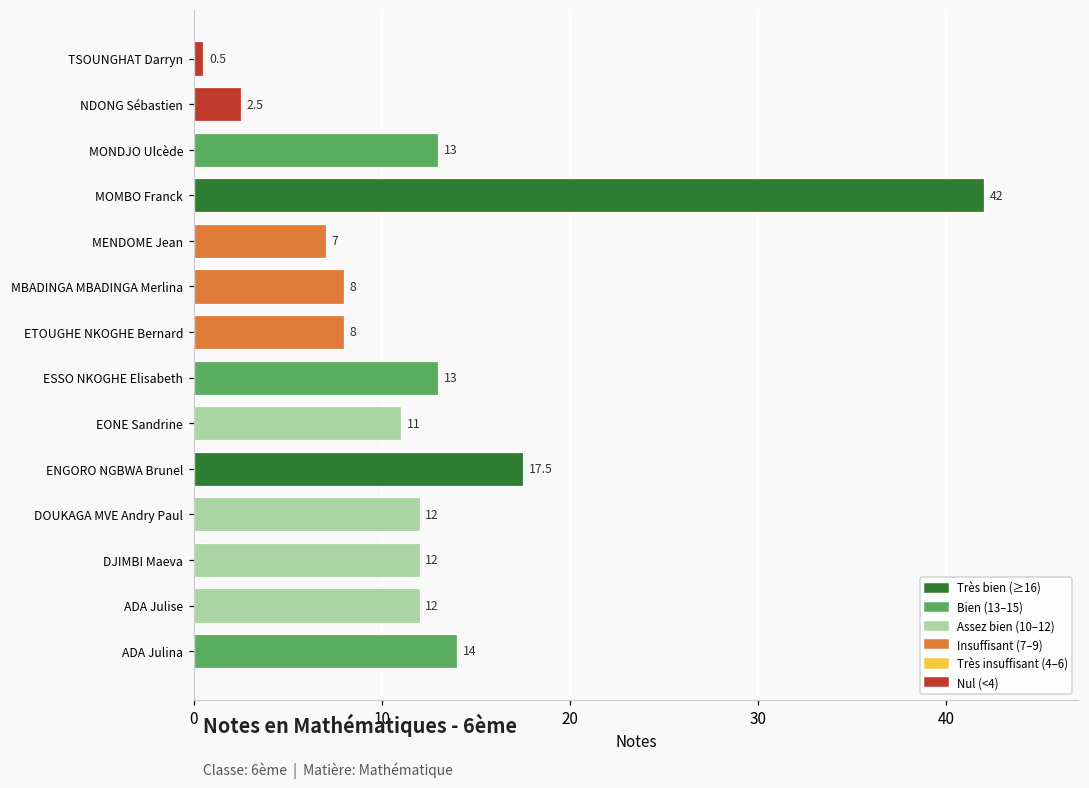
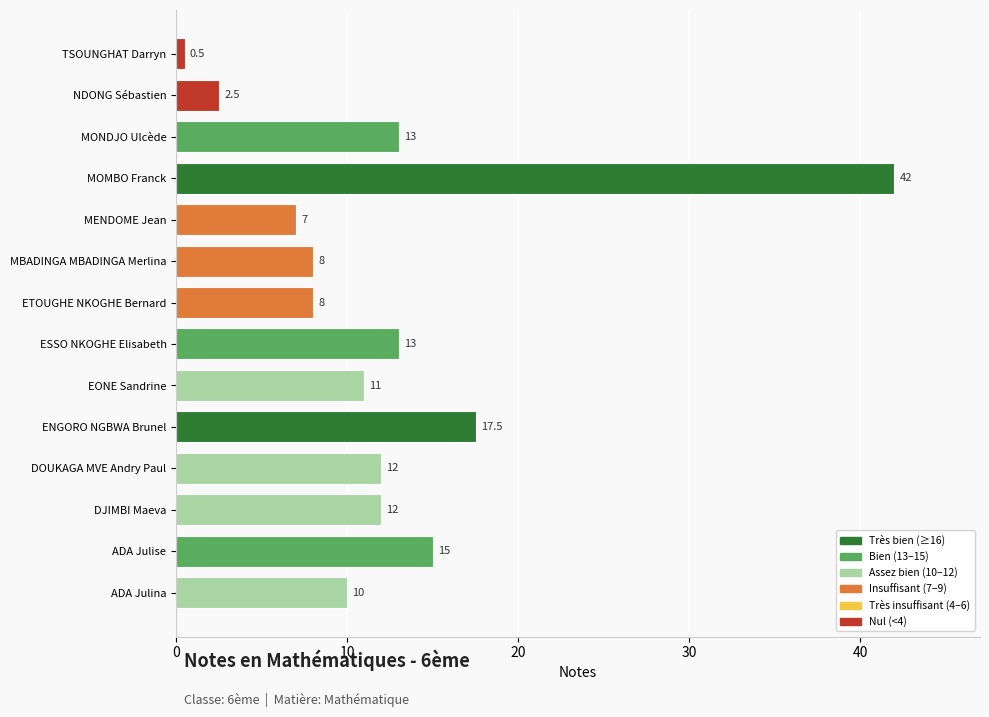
  {
    "TSOUNGHAT Darryn": 0.5,
    "NDONG Sébastien": 2.5,
    "MONDJO Ulcède": 13,
    "MOMBO Franck": 42,
    "MENDOME Jean": 7,
    "MBADINGA MBADINGA Merlina": 8,
    "ETOUGHE NKOGHE Bernard": 8,
    "ESSO NKOGHE Elisabeth": 13,
    "EONE Sandrine": 11,
    "ENGORO NGBWA Brunel": 17.5,
    "DOUKAGA MVE Andry Paul": 12,
    "DJIMBI Maeva": 12,
-   "ADA Julise": 12,
-   "ADA Julina": 14
+   "ADA Julise": 15,
+   "ADA Julina": 10
  }
